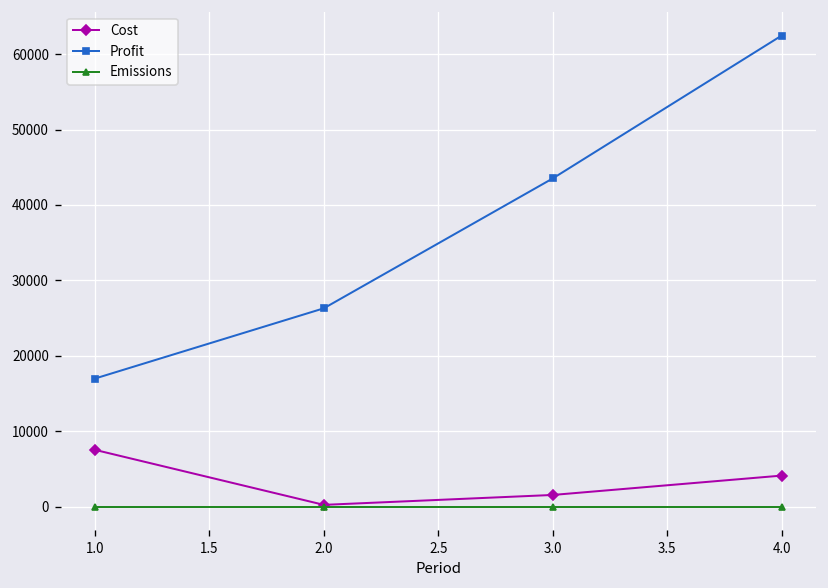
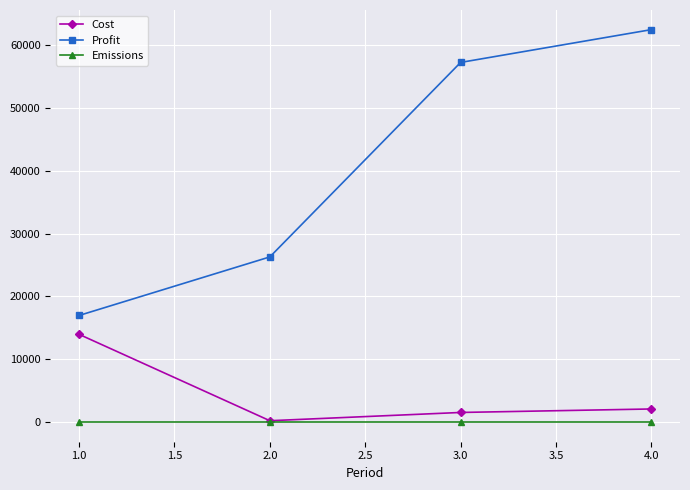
  {
    "Cost": {
-     "1.0": 8000,
+     "1.0": 14000,
      "3.0": 2000,
-     "4.0": 4000
+     "4.0": 2000
    },
    "Profit": {
      "1.0": 17000,
      "2.0": 26000,
-     "3.0": 44000,
+     "3.0": 57000,
      "4.0": 62000
    },
    "Emissions": {
      "1.0": 0,
      "3.0": 0,
      "4.0": 0
    }
  }
